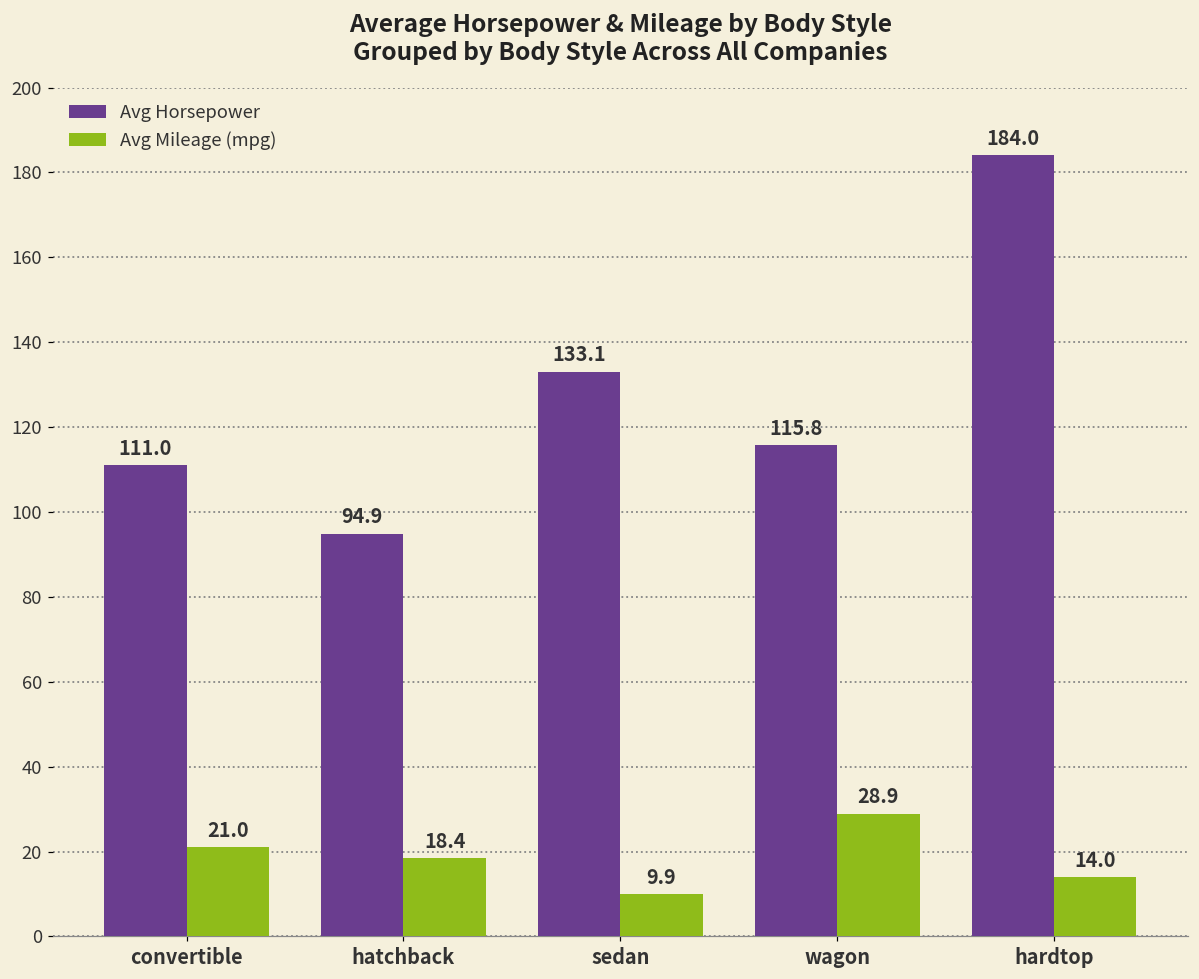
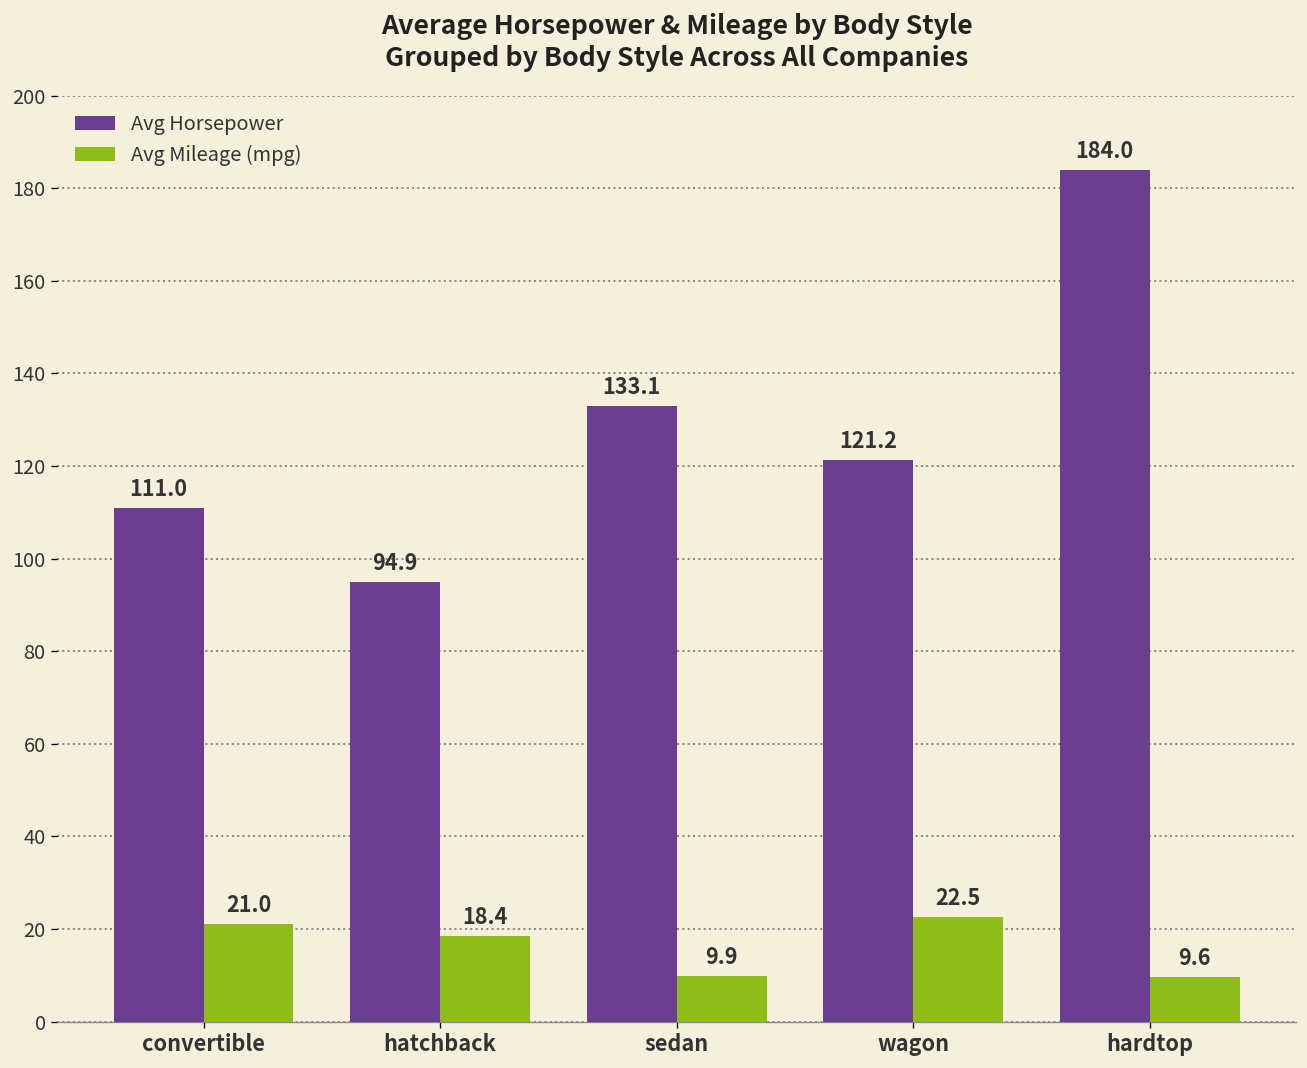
  {
    "Avg Horsepower": {
      "convertible": 111.0,
      "hatchback": 94.9,
      "sedan": 133.1,
-     "wagon": 115.8,
+     "wagon": 121.2,
      "hardtop": 184.0
    },
    "Avg Mileage (mpg)": {
      "convertible": 21.0,
      "hatchback": 18.4,
      "sedan": 9.9,
-     "wagon": 28.9,
-     "hardtop": 14.0
+     "wagon": 22.5,
+     "hardtop": 9.6
    }
  }
